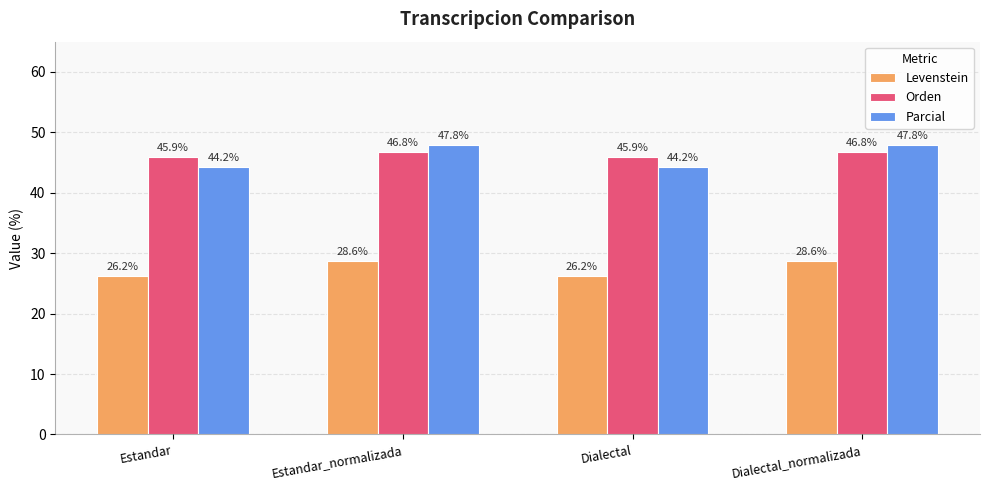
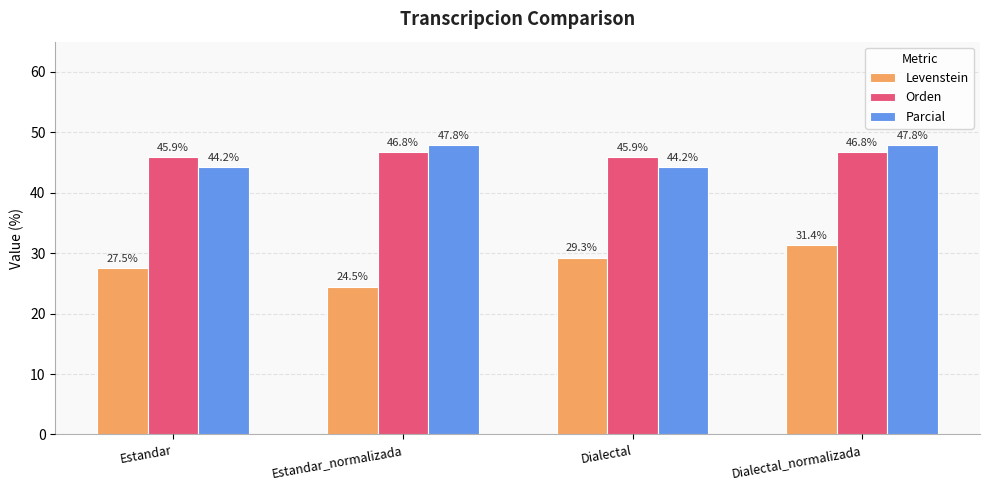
  {
    "Levenstein": {
-     "Estandar": "26.2%",
-     "Estandar_normalizada": "28.6%",
-     "Dialectal": "26.2%",
-     "Dialectal_normalizada": "28.6%"
+     "Estandar": "27.5%",
+     "Estandar_normalizada": "24.5%",
+     "Dialectal": "29.3%",
+     "Dialectal_normalizada": "31.4%"
    },
    "Orden": {
      "Estandar": "45.9%",
      "Estandar_normalizada": "46.8%",
      "Dialectal": "45.9%",
      "Dialectal_normalizada": "46.8%"
    },
    "Parcial": {
      "Estandar": "44.2%",
      "Estandar_normalizada": "47.8%",
      "Dialectal": "44.2%",
      "Dialectal_normalizada": "47.8%"
    }
  }
